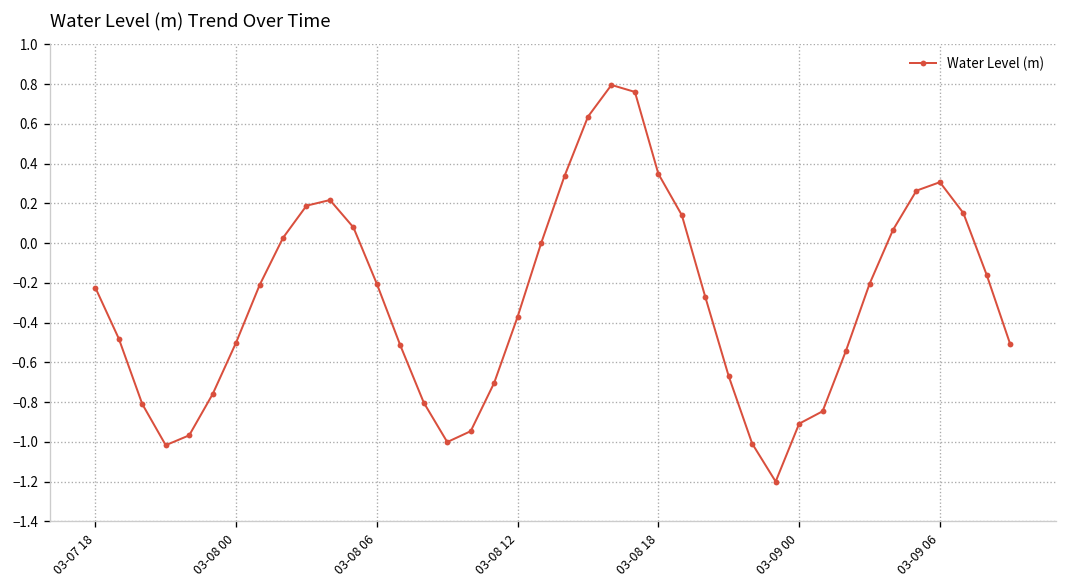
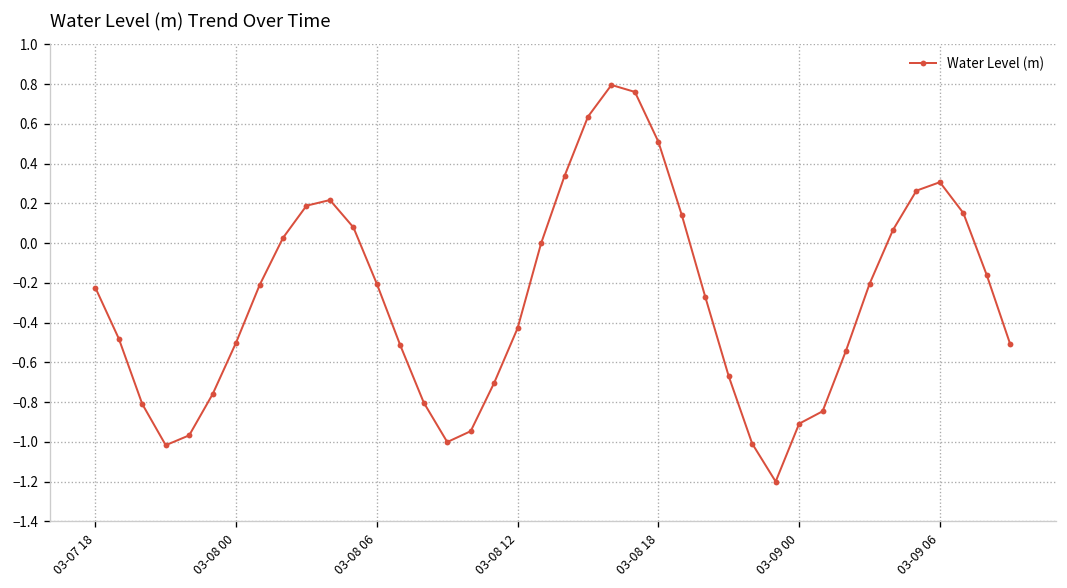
  {
    "03-07 18": -0.22,
    "03-08 00": -0.50,
    "03-08 06": -0.21,
-   "03-08 12": -0.37,
-   "03-08 18": 0.35,
+   "03-08 12": -0.43,
+   "03-08 18": 0.51,
    "03-09 00": -0.91,
    "03-09 06": 0.31
  }
